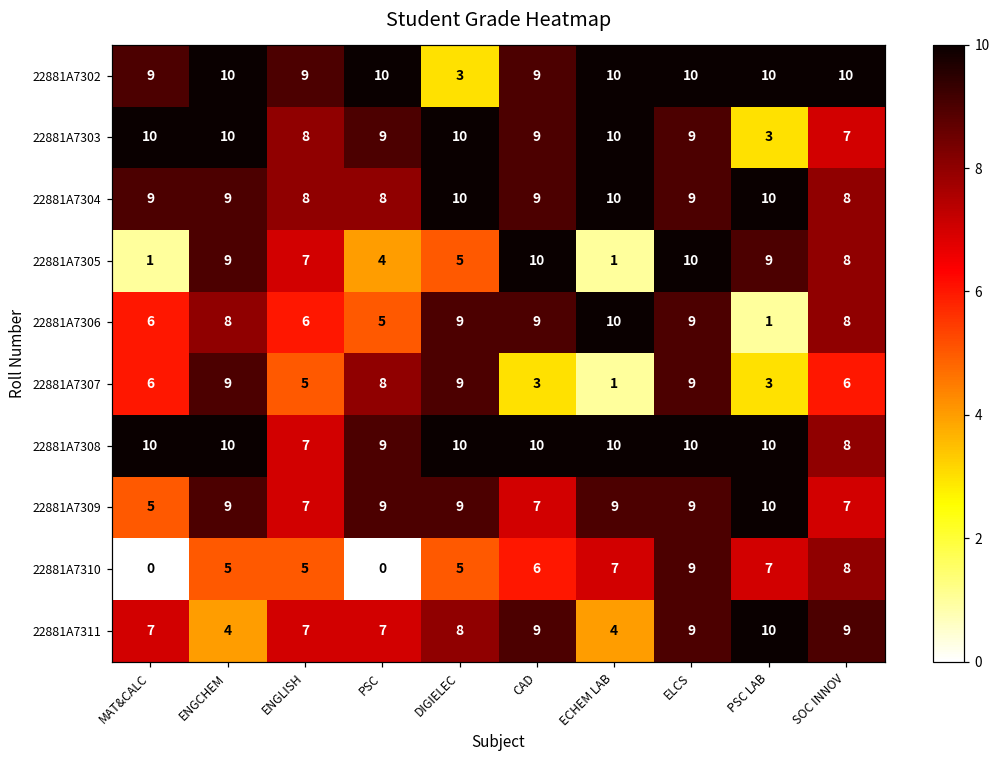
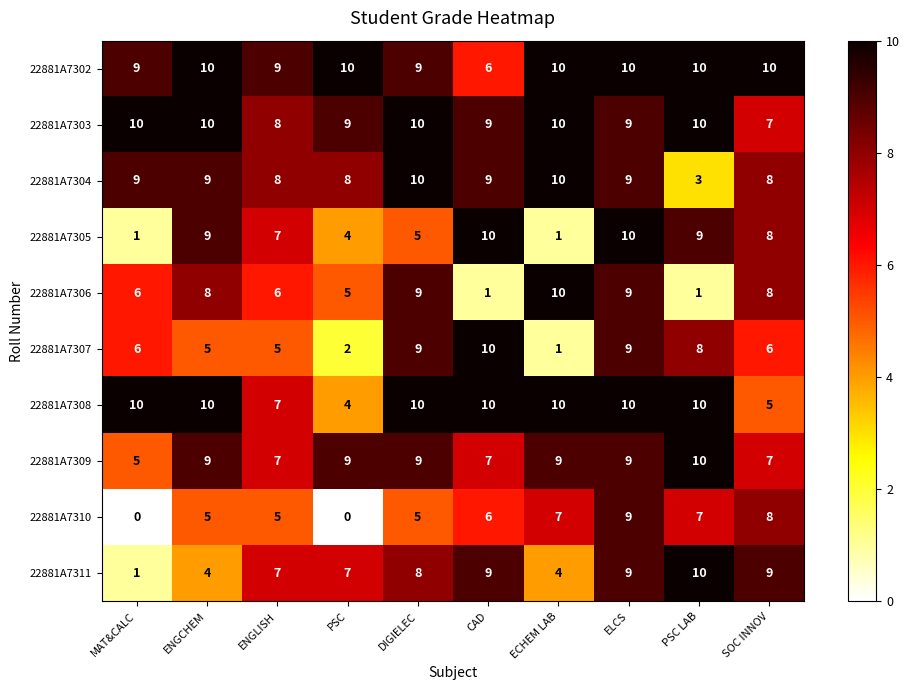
  {
    "22881A7302": {
      "MAT&CALC": 9,
      "ENGCHEM": 10,
      "ENGLISH": 9,
      "PSC": 10,
-     "DIGIELEC": 3,
-     "CAD": 9,
+     "DIGIELEC": 9,
+     "CAD": 6,
      "ECHEM LAB": 10,
      "ELCS": 10,
      "PSC LAB": 10,
      "SOC INNOV": 10
    },
    "22881A7303": {
      "MAT&CALC": 10,
      "ENGCHEM": 10,
      "ENGLISH": 8,
      "PSC": 9,
      "DIGIELEC": 10,
      "CAD": 9,
      "ECHEM LAB": 10,
      "ELCS": 9,
-     "PSC LAB": 3,
+     "PSC LAB": 10,
      "SOC INNOV": 7
    },
    "22881A7304": {
      "MAT&CALC": 9,
      "ENGCHEM": 9,
      "ENGLISH": 8,
      "PSC": 8,
      "DIGIELEC": 10,
      "CAD": 9,
      "ECHEM LAB": 10,
      "ELCS": 9,
-     "PSC LAB": 10,
+     "PSC LAB": 3,
      "SOC INNOV": 8
    },
    "22881A7305": {
      "MAT&CALC": 1,
      "ENGCHEM": 9,
      "ENGLISH": 7,
      "PSC": 4,
      "DIGIELEC": 5,
      "CAD": 10,
      "ECHEM LAB": 1,
      "ELCS": 10,
      "PSC LAB": 9,
      "SOC INNOV": 8
    },
    "22881A7306": {
      "MAT&CALC": 6,
      "ENGCHEM": 8,
      "ENGLISH": 6,
      "PSC": 5,
      "DIGIELEC": 9,
-     "CAD": 9,
+     "CAD": 1,
      "ECHEM LAB": 10,
      "ELCS": 9,
      "PSC LAB": 1,
      "SOC INNOV": 8
    },
    "22881A7307": {
      "MAT&CALC": 6,
-     "ENGCHEM": 9,
+     "ENGCHEM": 5,
      "ENGLISH": 5,
-     "PSC": 8,
+     "PSC": 2,
      "DIGIELEC": 9,
-     "CAD": 3,
+     "CAD": 10,
      "ECHEM LAB": 1,
      "ELCS": 9,
-     "PSC LAB": 3,
+     "PSC LAB": 8,
      "SOC INNOV": 6
    },
    "22881A7308": {
      "MAT&CALC": 10,
      "ENGCHEM": 10,
      "ENGLISH": 7,
-     "PSC": 9,
+     "PSC": 4,
      "DIGIELEC": 10,
      "CAD": 10,
      "ECHEM LAB": 10,
      "ELCS": 10,
      "PSC LAB": 10,
-     "SOC INNOV": 8
+     "SOC INNOV": 5
    },
    "22881A7309": {
      "MAT&CALC": 5,
      "ENGCHEM": 9,
      "ENGLISH": 7,
      "PSC": 9,
      "DIGIELEC": 9,
      "CAD": 7,
      "ECHEM LAB": 9,
      "ELCS": 9,
      "PSC LAB": 10,
      "SOC INNOV": 7
    },
    "22881A7310": {
      "MAT&CALC": 0,
      "ENGCHEM": 5,
      "ENGLISH": 5,
      "PSC": 0,
      "DIGIELEC": 5,
      "CAD": 6,
      "ECHEM LAB": 7,
      "ELCS": 9,
      "PSC LAB": 7,
      "SOC INNOV": 8
    },
    "22881A7311": {
-     "MAT&CALC": 7,
+     "MAT&CALC": 1,
      "ENGCHEM": 4,
      "ENGLISH": 7,
      "PSC": 7,
      "DIGIELEC": 8,
      "CAD": 9,
      "ECHEM LAB": 4,
      "ELCS": 9,
      "PSC LAB": 10,
      "SOC INNOV": 9
    }
  }
